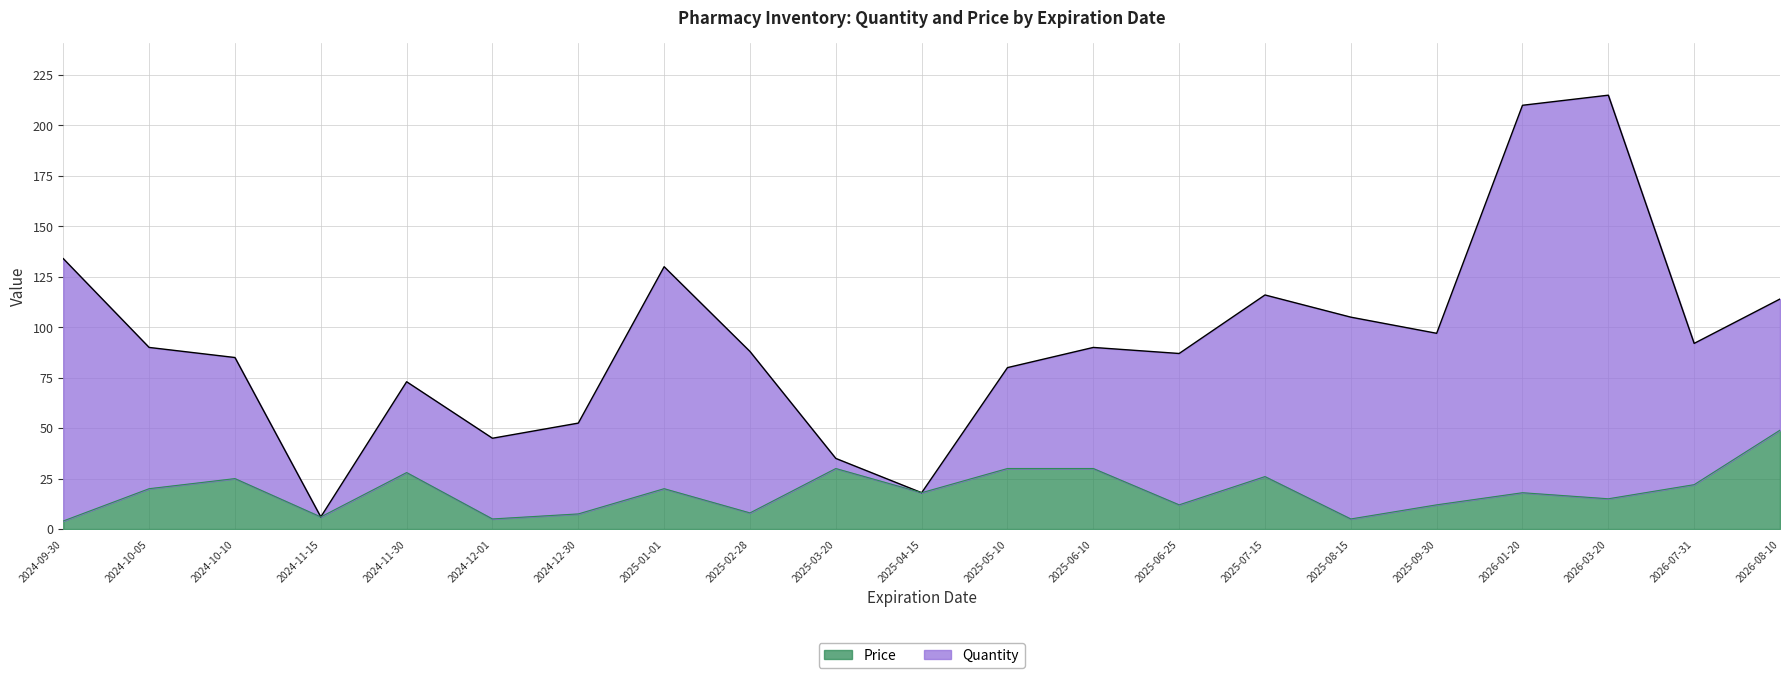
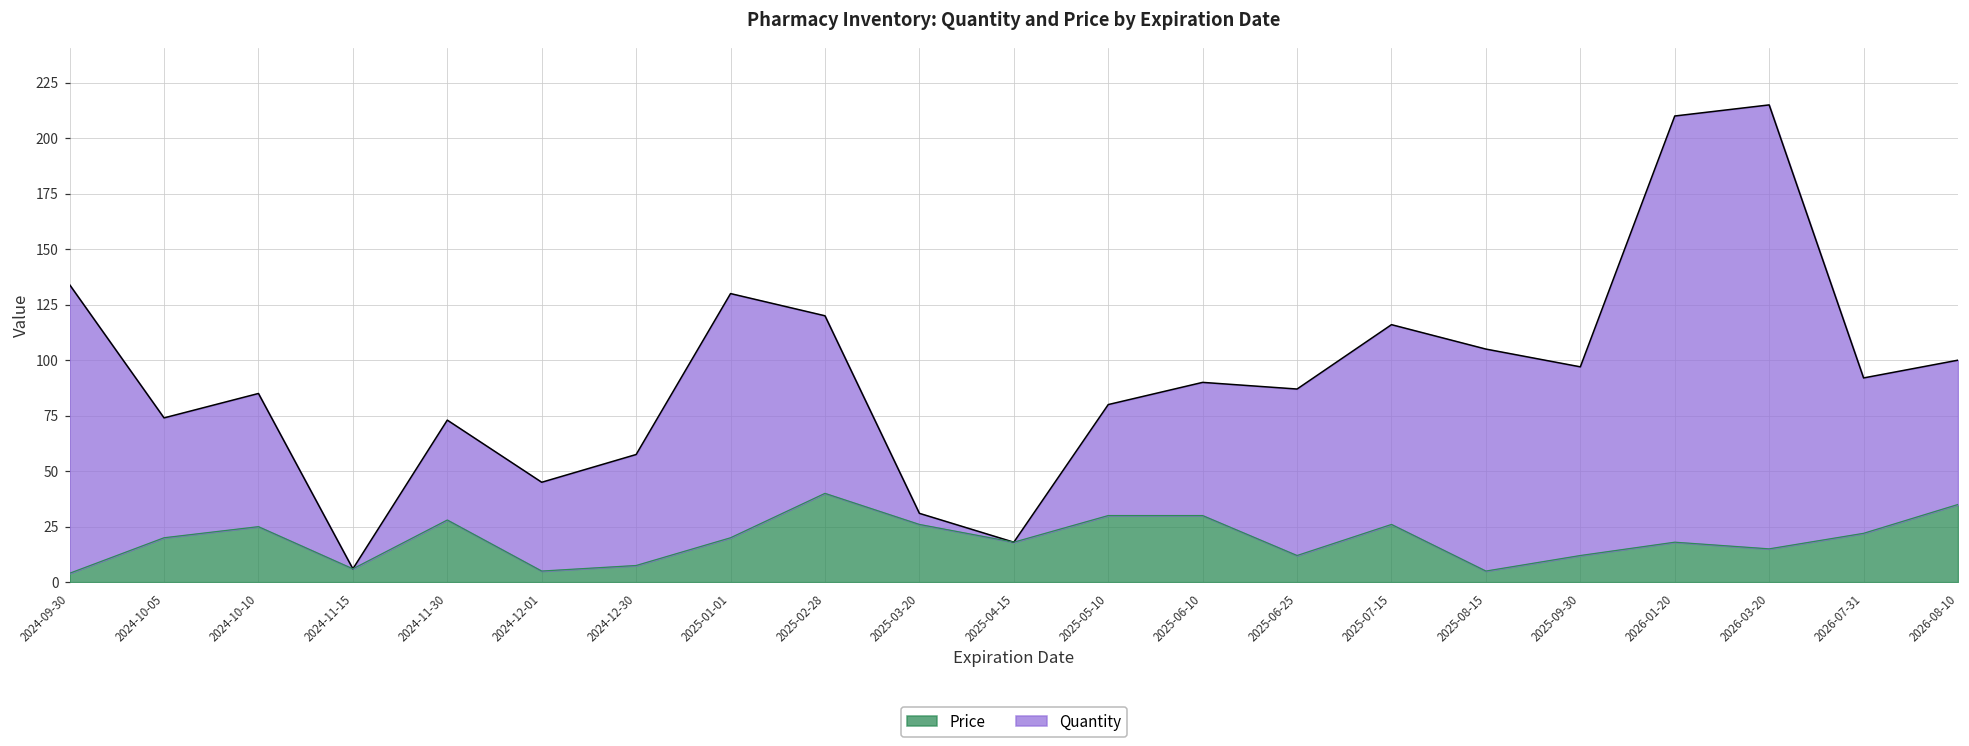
  {
    "Price": {
      "2024-09-30": 4,
      "2024-10-05": 20,
      "2024-10-10": 25,
      "2024-11-30": 28,
      "2024-12-01": 5,
      "2024-12-30": 8,
      "2025-01-01": 20,
-     "2025-02-28": 8,
-     "2025-03-20": 30,
+     "2025-02-28": 40,
+     "2025-03-20": 26,
      "2025-05-10": 30,
      "2025-06-10": 30,
      "2025-06-25": 12,
      "2025-07-15": 26,
      "2025-08-15": 5,
      "2025-09-30": 12,
      "2026-01-20": 18,
      "2026-03-20": 15,
      "2026-07-31": 22,
-     "2026-08-10": 49
+     "2026-08-10": 35
    },
    "Quantity": {
      "2024-09-30": 130,
-     "2024-10-05": 70,
+     "2024-10-05": 54,
      "2024-10-10": 60,
      "2024-11-30": 45,
      "2024-12-01": 40,
-     "2024-12-30": 45,
+     "2024-12-30": 50,
      "2025-01-01": 110,
      "2025-02-28": 80,
      "2025-03-20": 5,
      "2025-05-10": 50,
      "2025-06-10": 60,
      "2025-06-25": 75,
      "2025-07-15": 90,
      "2025-08-15": 100,
      "2025-09-30": 85,
      "2026-01-20": 192,
      "2026-03-20": 200,
      "2026-07-31": 70,
      "2026-08-10": 65
    }
  }
